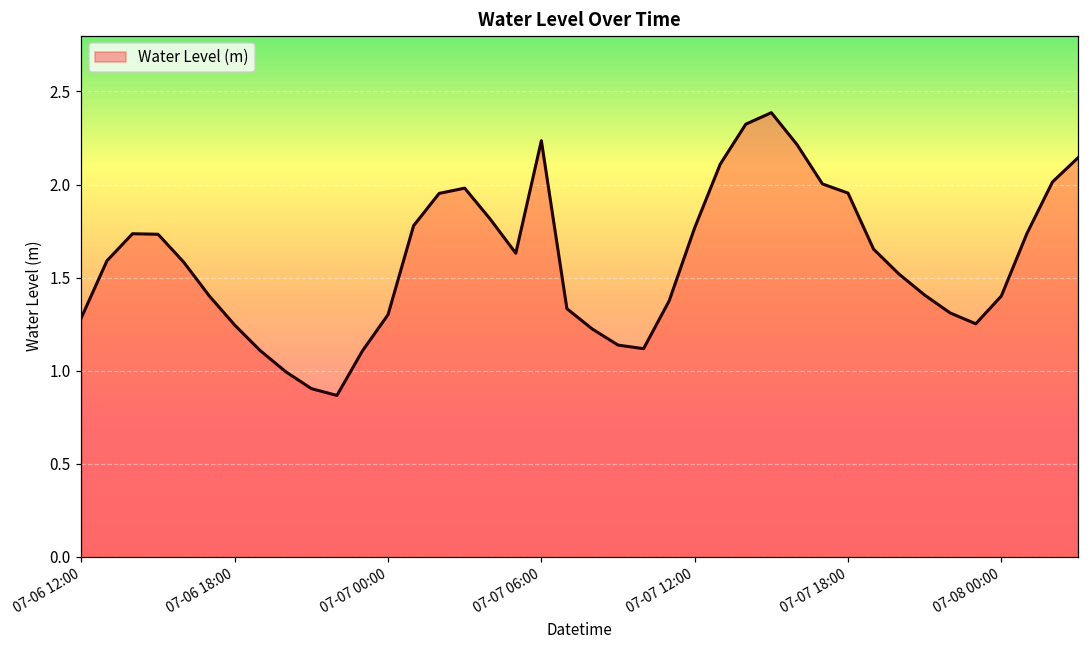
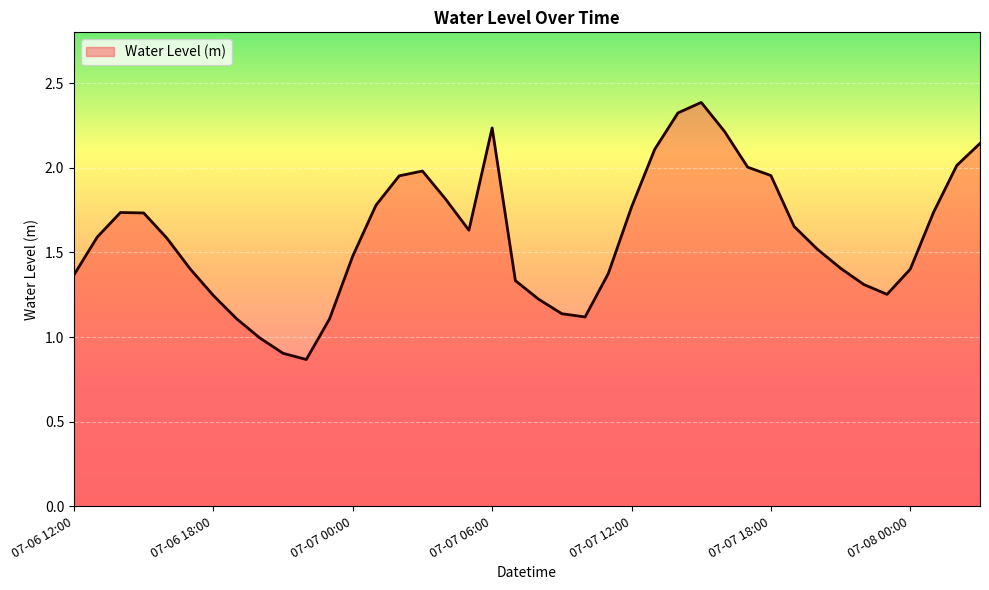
  {
-   "07-06 12:00": 1.29,
+   "07-06 12:00": 1.37,
    "07-06 18:00": 1.25,
-   "07-07 00:00": 1.30,
+   "07-07 00:00": 1.48,
    "07-07 06:00": 2.24,
    "07-07 12:00": 1.77,
    "07-07 18:00": 1.95,
    "07-08 00:00": 1.40
  }
